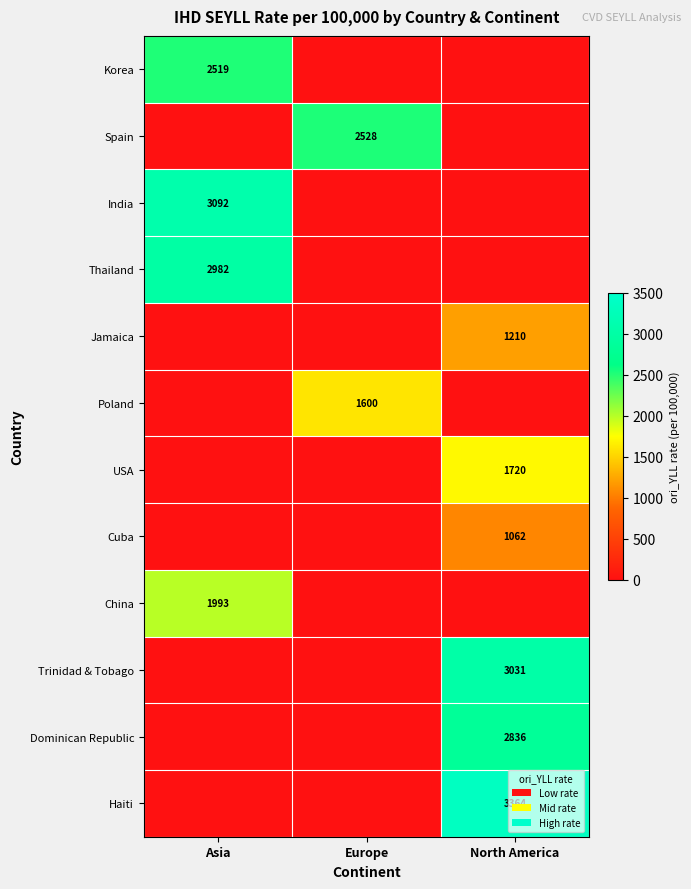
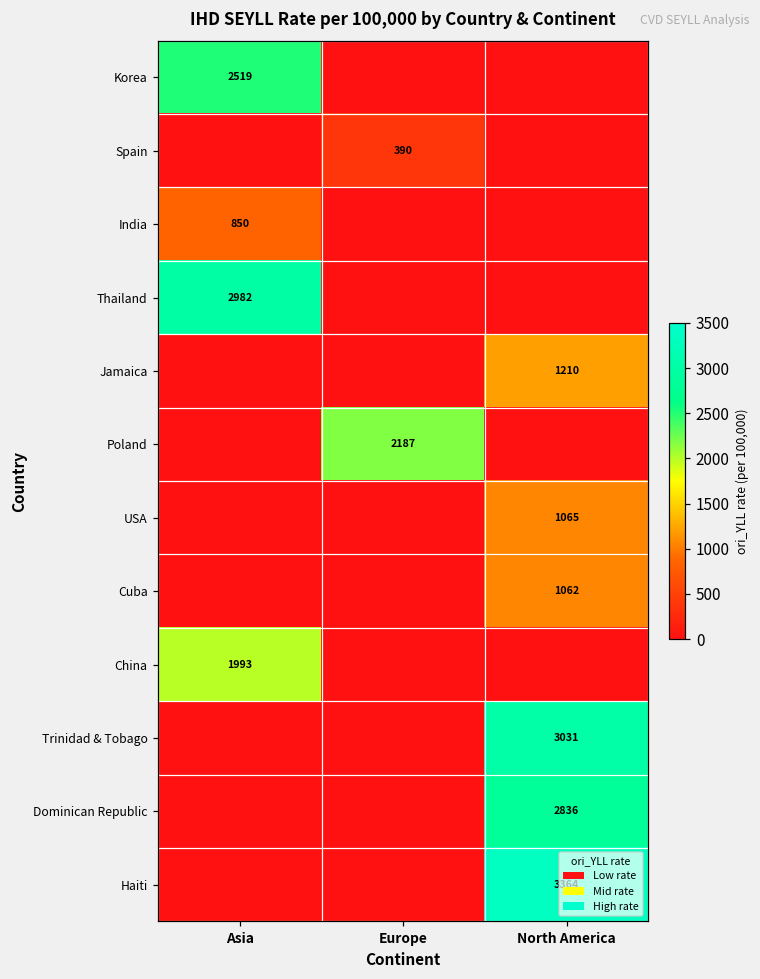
  {
    "Korea": {
      "Asia": 2519
    },
    "Spain": {
-     "Europe": 2528
+     "Europe": 390
    },
    "India": {
-     "Asia": 3092
+     "Asia": 850
    },
    "Thailand": {
      "Asia": 2982
    },
    "Jamaica": {
      "North America": 1210
    },
    "Poland": {
-     "Europe": 1600
+     "Europe": 2187
    },
    "USA": {
-     "North America": 1720
+     "North America": 1065
    },
    "Cuba": {
      "North America": 1062
    },
    "China": {
      "Asia": 1993
    },
    "Trinidad & Tobago": {
      "North America": 3031
    },
    "Dominican Republic": {
      "North America": 2836
    }
  }
